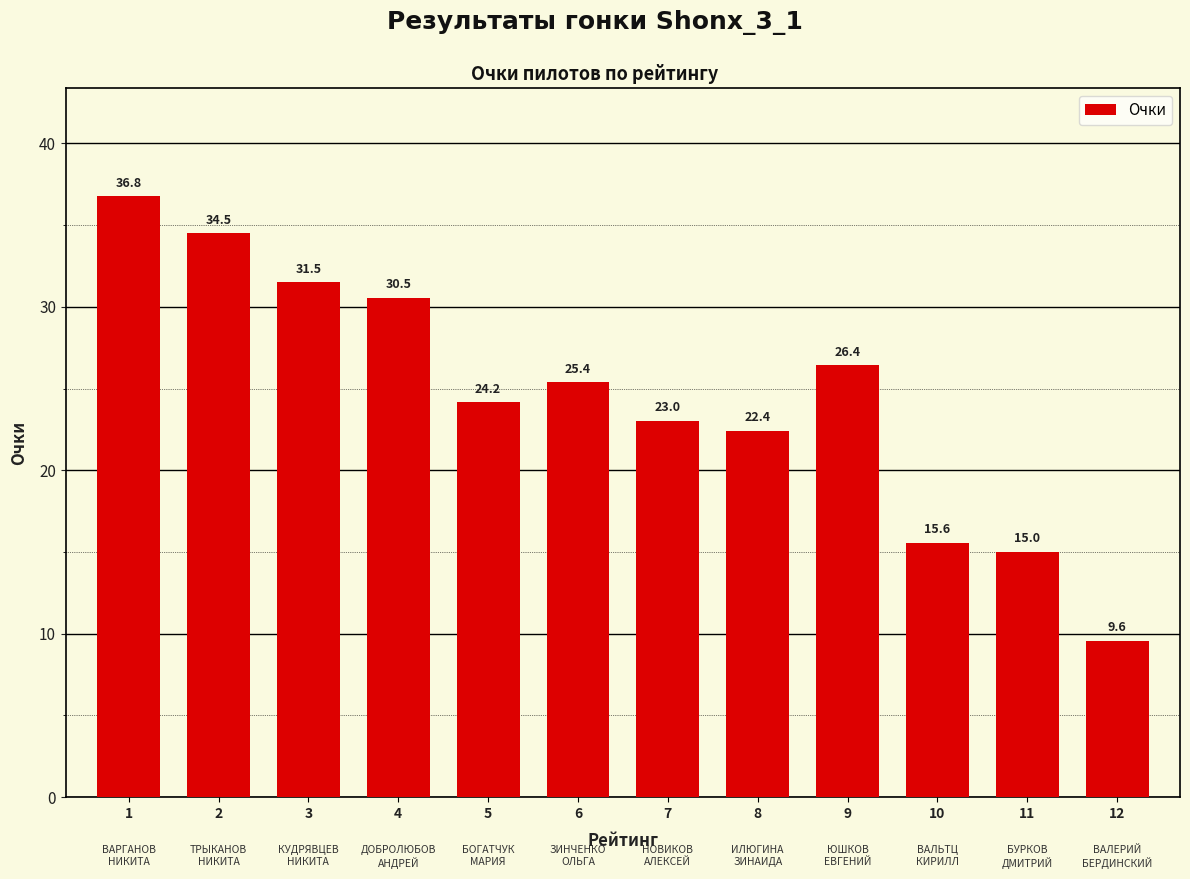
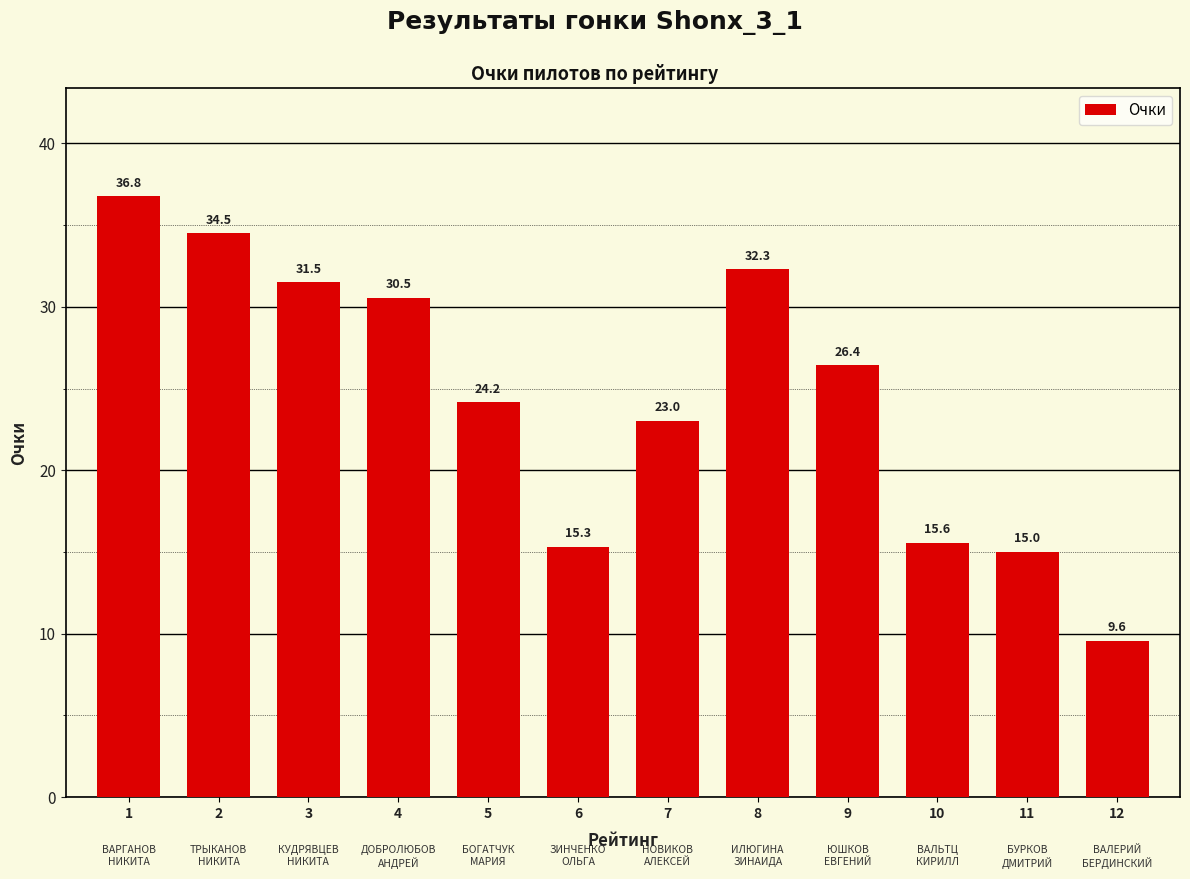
  {
    "1": 36.8,
    "2": 34.5,
    "3": 31.5,
    "4": 30.5,
    "5": 24.2,
-   "6": 25.4,
+   "6": 15.3,
    "7": 23.0,
-   "8": 22.4,
+   "8": 32.3,
    "9": 26.4,
    "10": 15.6,
    "11": 15.0,
    "12": 9.6
  }
